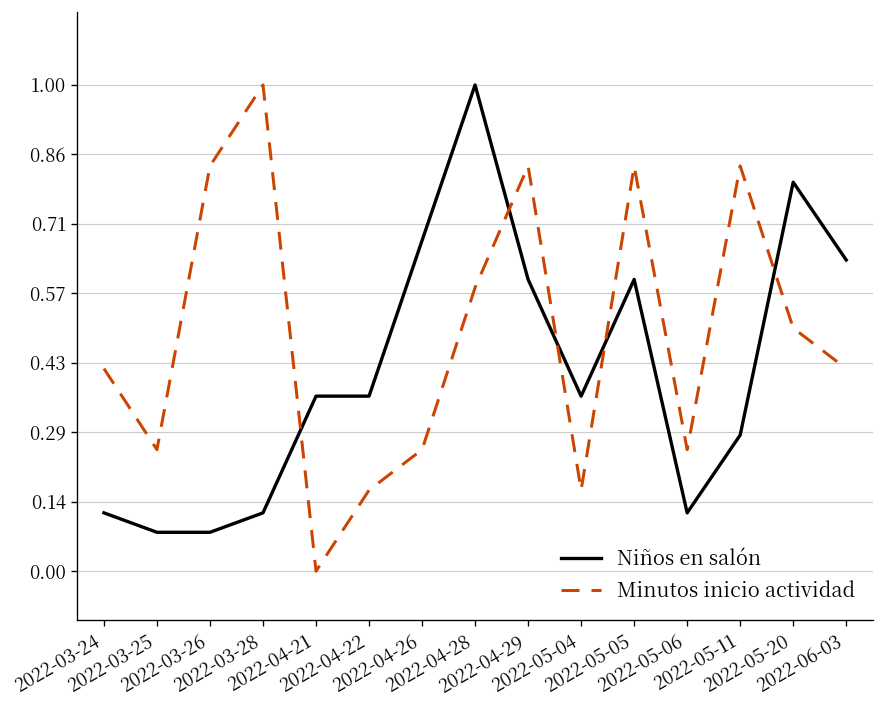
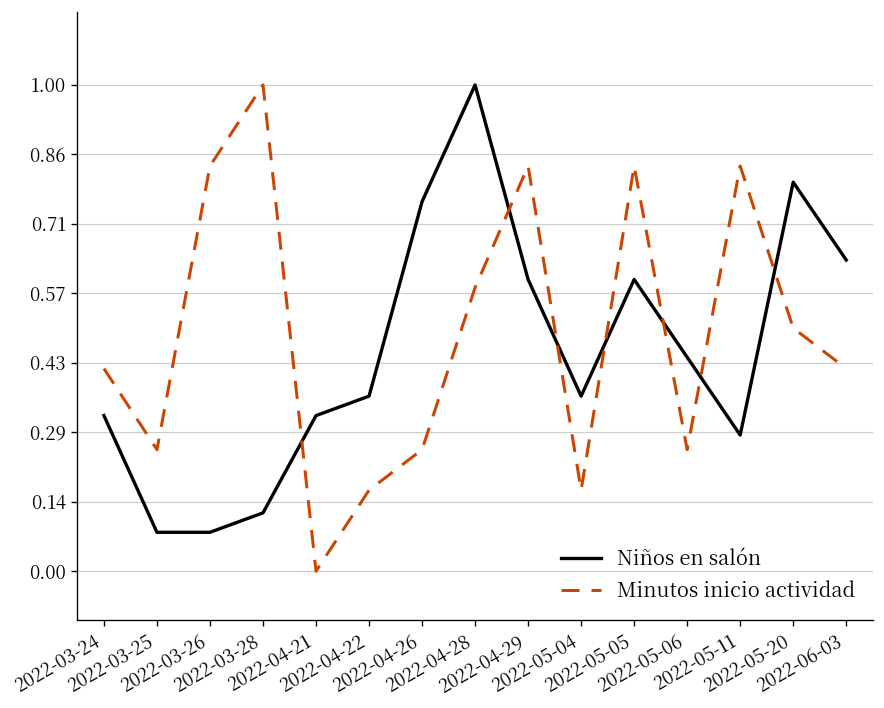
  {
    "Niños en salón": {
-     "2022-03-24": 0.12,
+     "2022-03-24": 0.32,
      "2022-03-25": 0.08,
      "2022-03-26": 0.08,
      "2022-03-28": 0.12,
-     "2022-04-21": 0.36,
+     "2022-04-21": 0.32,
      "2022-04-22": 0.36,
-     "2022-04-26": 0.68,
+     "2022-04-26": 0.76,
      "2022-04-28": 1.00,
      "2022-04-29": 0.60,
      "2022-05-04": 0.36,
      "2022-05-05": 0.60,
-     "2022-05-06": 0.12,
+     "2022-05-06": 0.44,
      "2022-05-11": 0.28,
      "2022-05-20": 0.80,
      "2022-06-03": 0.64
    },
    "Minutos inicio actividad": {
      "2022-03-24": 0.42,
      "2022-03-25": 0.25,
      "2022-03-26": 0.83,
      "2022-03-28": 1.00,
      "2022-04-21": 0.00,
      "2022-04-22": 0.17,
      "2022-04-26": 0.25,
      "2022-04-28": 0.58,
      "2022-04-29": 0.83,
      "2022-05-04": 0.17,
      "2022-05-05": 0.83,
      "2022-05-06": 0.25,
      "2022-05-11": 0.83,
      "2022-05-20": 0.50,
      "2022-06-03": 0.42
    }
  }
